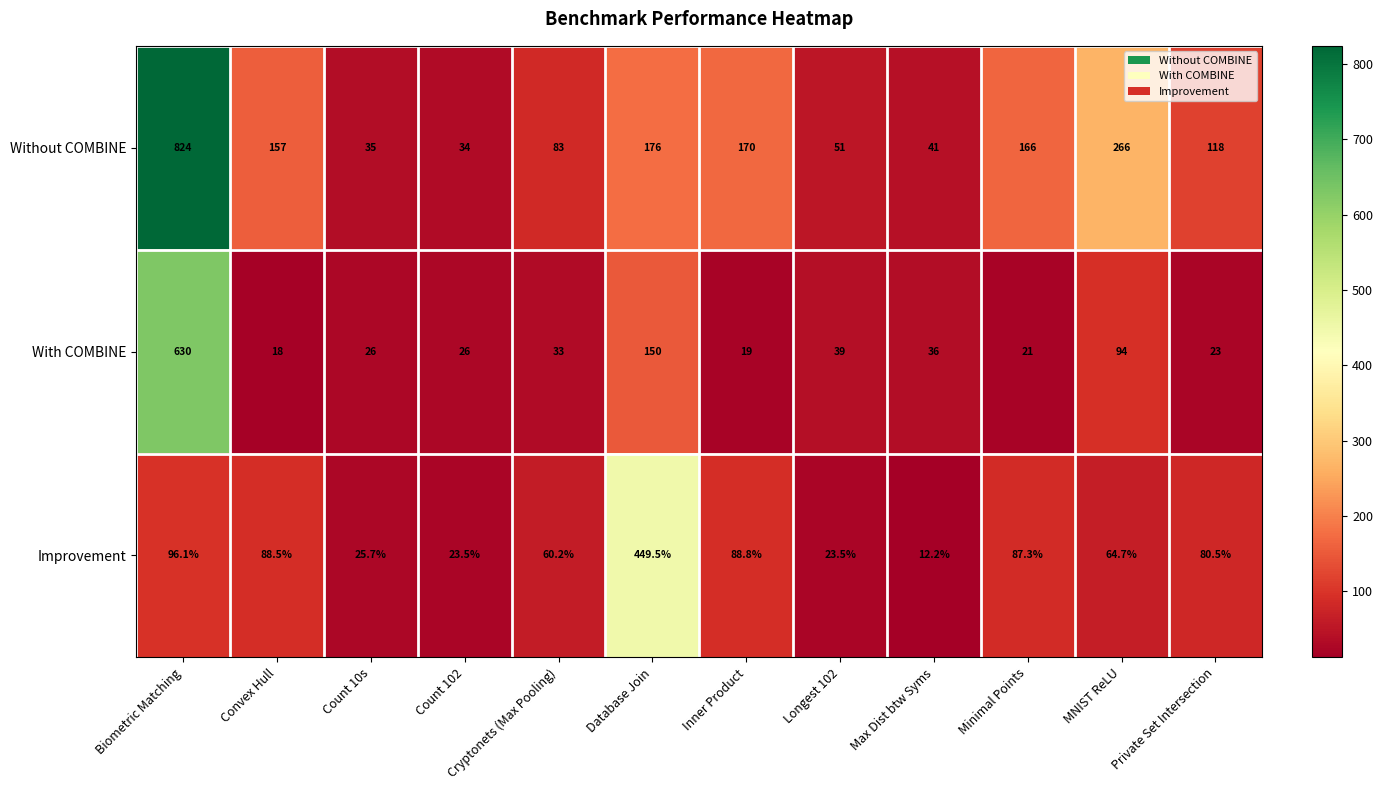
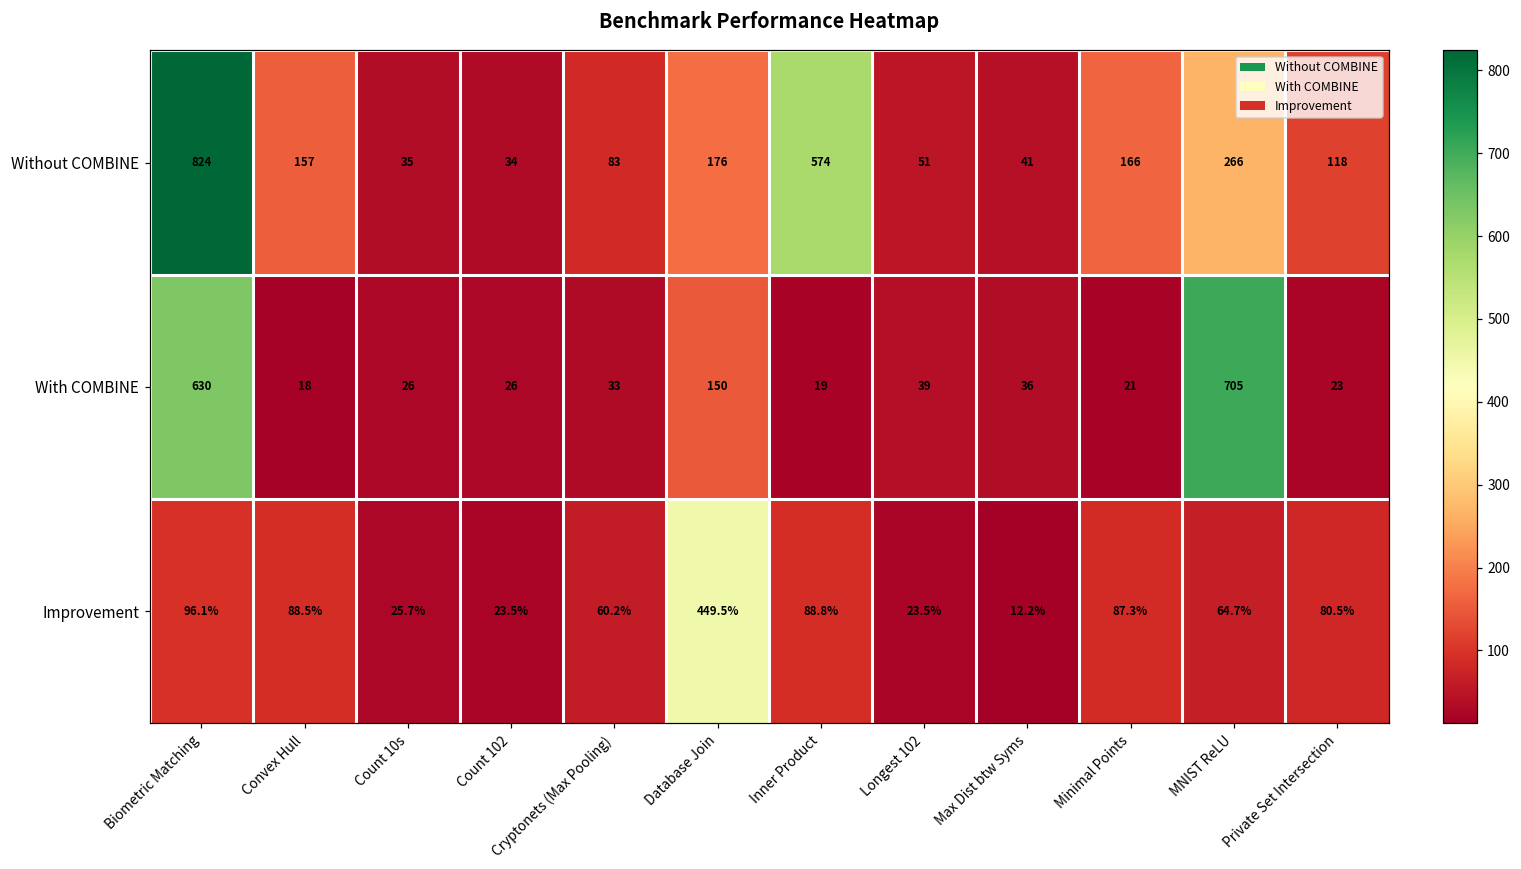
  {
    "Without COMBINE": {
      "Biometric Matching": "824",
      "Convex Hull": "157",
      "Count 10s": "35",
      "Count 102": "34",
      "Cryptonets (Max Pooling)": "83",
      "Database Join": "176",
-     "Inner Product": "170",
+     "Inner Product": "574",
      "Longest 102": "51",
      "Max Dist btw Syms": "41",
      "Minimal Points": "166",
      "MNIST ReLU": "266",
      "Private Set Intersection": "118"
    },
    "With COMBINE": {
      "Biometric Matching": "630",
      "Convex Hull": "18",
      "Count 10s": "26",
      "Count 102": "26",
      "Cryptonets (Max Pooling)": "33",
      "Database Join": "150",
      "Inner Product": "19",
      "Longest 102": "39",
      "Max Dist btw Syms": "36",
      "Minimal Points": "21",
-     "MNIST ReLU": "94",
+     "MNIST ReLU": "705",
      "Private Set Intersection": "23"
    },
    "Improvement": {
      "Biometric Matching": "96.1%",
      "Convex Hull": "88.5%",
      "Count 10s": "25.7%",
      "Count 102": "23.5%",
      "Cryptonets (Max Pooling)": "60.2%",
      "Database Join": "449.5%",
      "Inner Product": "88.8%",
      "Longest 102": "23.5%",
      "Max Dist btw Syms": "12.2%",
      "Minimal Points": "87.3%",
      "MNIST ReLU": "64.7%",
      "Private Set Intersection": "80.5%"
    }
  }
